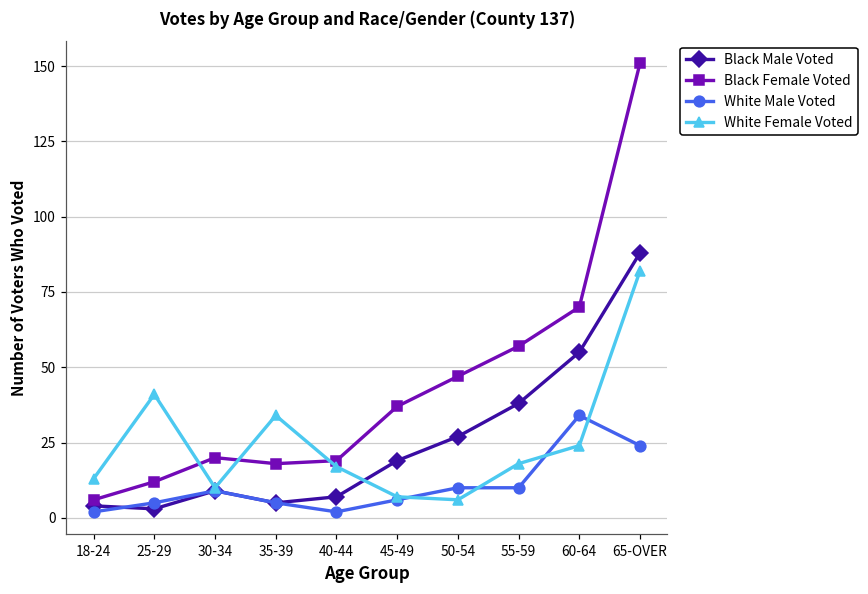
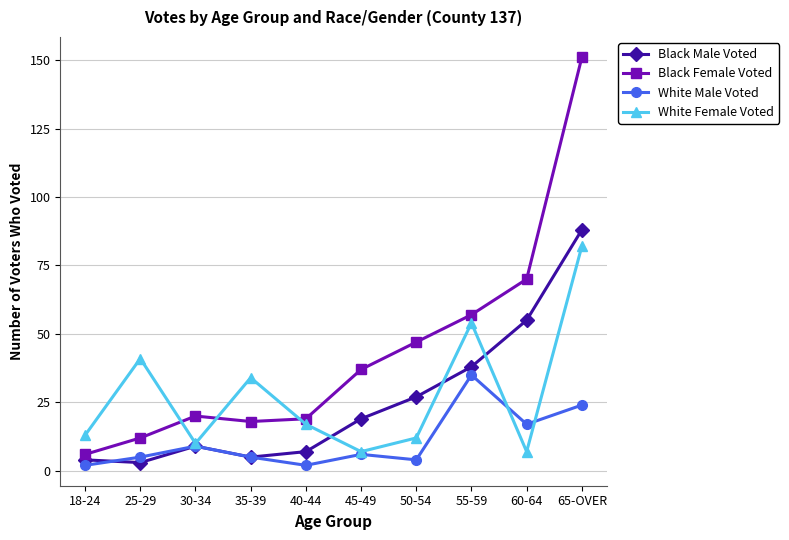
  {
    "White Male Voted": {
      "18-24": 2,
      "25-29": 5,
      "40-44": 2,
      "45-49": 6,
-     "50-54": 10,
-     "55-59": 10,
-     "60-64": 34,
+     "50-54": 4,
+     "55-59": 35,
+     "60-64": 17,
      "65-OVER": 24
    },
    "White Female Voted": {
      "18-24": 13,
      "25-29": 41,
      "30-34": 10,
      "35-39": 34,
      "40-44": 17,
      "45-49": 7,
-     "50-54": 6,
-     "55-59": 18,
-     "60-64": 24,
+     "50-54": 12,
+     "55-59": 54,
+     "60-64": 7,
      "65-OVER": 82
    }
  }
